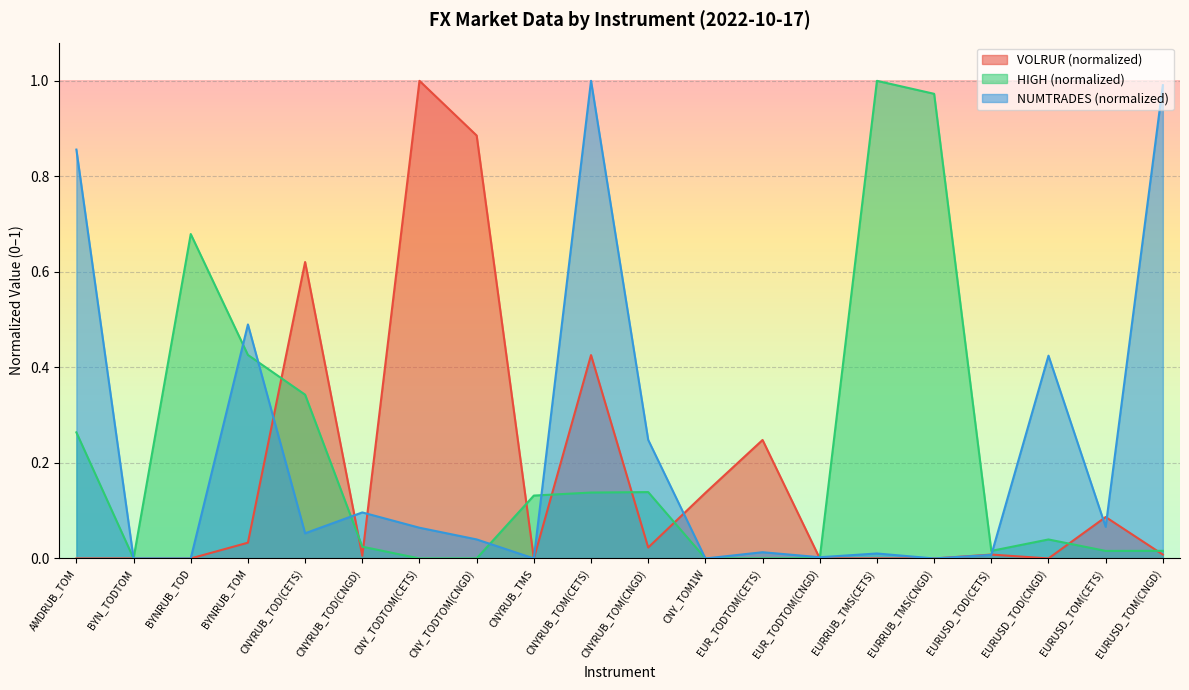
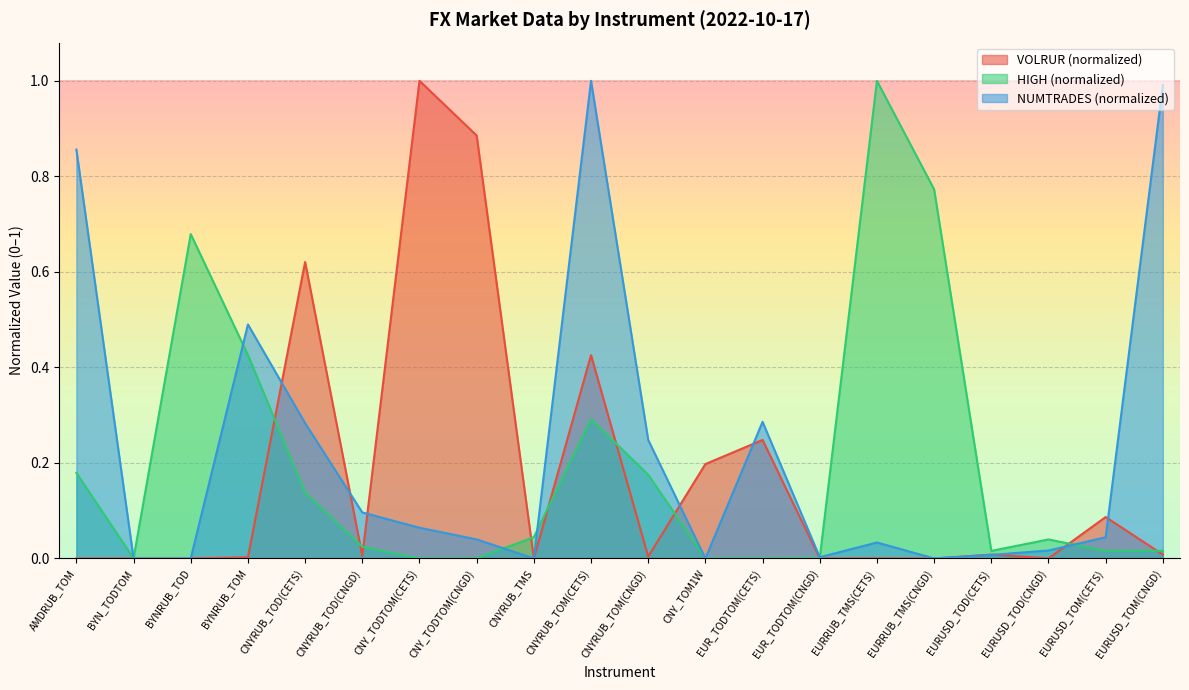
  {
    "VOLRUR (normalized)": {
      "AMDRUB_TOM": 0.00,
-     "BYNRUB_TOM": 0.03,
+     "BYNRUB_TOM": 0.00,
      "CNYRUB_TOD(CETS)": 0.62,
      "CNYRUB_TOD(CNGD)": 0.01,
      "CNY_TODTOM(CETS)": 1.00,
      "CNY_TODTOM(CNGD)": 0.89,
      "CNYRUB_TOM(CETS)": 0.43,
-     "CNYRUB_TOM(CNGD)": 0.02,
-     "CNY_TOM1W": 0.14,
+     "CNYRUB_TOM(CNGD)": 0.00,
+     "CNY_TOM1W": 0.20,
      "EUR_TODTOM(CETS)": 0.25,
      "EURRUB_TMS(CETS)": 0.00,
      "EURUSD_TOD(CNGD)": 0.00,
      "EURUSD_TOM(CETS)": 0.09,
      "EURUSD_TOM(CNGD)": 0.01
    },
    "HIGH (normalized)": {
-     "AMDRUB_TOM": 0.26,
+     "AMDRUB_TOM": 0.18,
      "BYNRUB_TOD": 0.68,
      "BYNRUB_TOM": 0.43,
-     "CNYRUB_TOD(CETS)": 0.34,
+     "CNYRUB_TOD(CETS)": 0.14,
      "CNYRUB_TOD(CNGD)": 0.02,
      "CNY_TODTOM(CETS)": 0.00,
      "CNY_TODTOM(CNGD)": 0.00,
-     "CNYRUB_TMS": 0.13,
-     "CNYRUB_TOM(CETS)": 0.14,
-     "CNYRUB_TOM(CNGD)": 0.14,
+     "CNYRUB_TMS": 0.04,
+     "CNYRUB_TOM(CETS)": 0.29,
+     "CNYRUB_TOM(CNGD)": 0.18,
      "EUR_TODTOM(CETS)": 0.00,
      "EURRUB_TMS(CETS)": 1.00,
-     "EURRUB_TMS(CNGD)": 0.97,
+     "EURRUB_TMS(CNGD)": 0.77,
      "EURUSD_TOD(CETS)": 0.02,
      "EURUSD_TOD(CNGD)": 0.04,
      "EURUSD_TOM(CETS)": 0.02,
      "EURUSD_TOM(CNGD)": 0.02
    },
    "NUMTRADES (normalized)": {
      "AMDRUB_TOM": 0.86,
      "BYNRUB_TOM": 0.49,
-     "CNYRUB_TOD(CETS)": 0.05,
+     "CNYRUB_TOD(CETS)": 0.28,
      "CNYRUB_TOD(CNGD)": 0.10,
      "CNY_TODTOM(CETS)": 0.06,
      "CNY_TODTOM(CNGD)": 0.04,
      "CNYRUB_TOM(CETS)": 1.00,
      "CNYRUB_TOM(CNGD)": 0.25,
-     "EUR_TODTOM(CETS)": 0.01,
-     "EURRUB_TMS(CETS)": 0.01,
-     "EURUSD_TOD(CNGD)": 0.42,
-     "EURUSD_TOM(CETS)": 0.07
+     "EUR_TODTOM(CETS)": 0.29,
+     "EURRUB_TMS(CETS)": 0.03,
+     "EURUSD_TOD(CNGD)": 0.02,
+     "EURUSD_TOM(CETS)": 0.04
    }
  }
